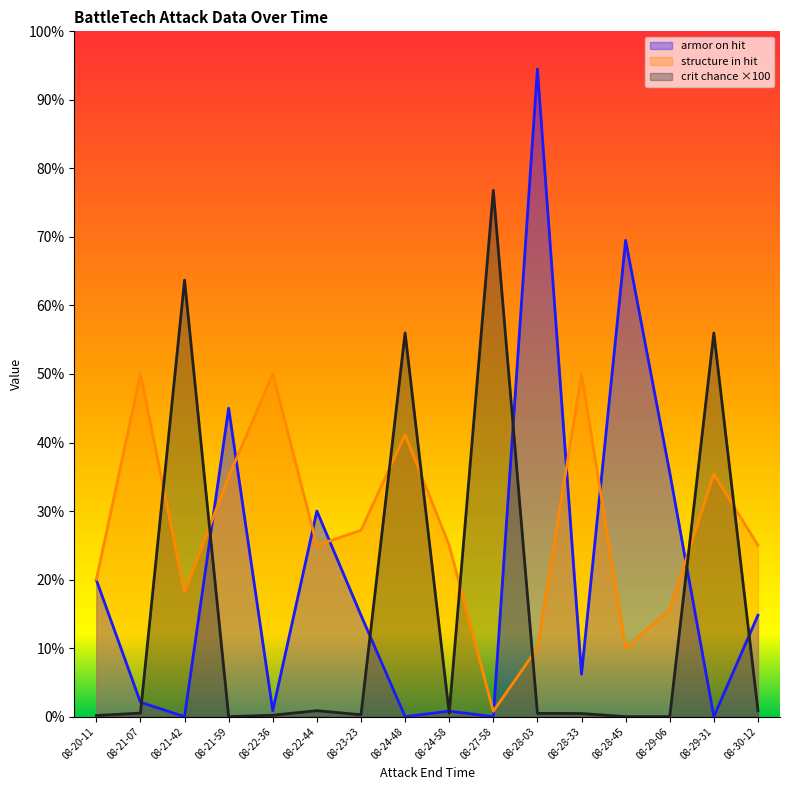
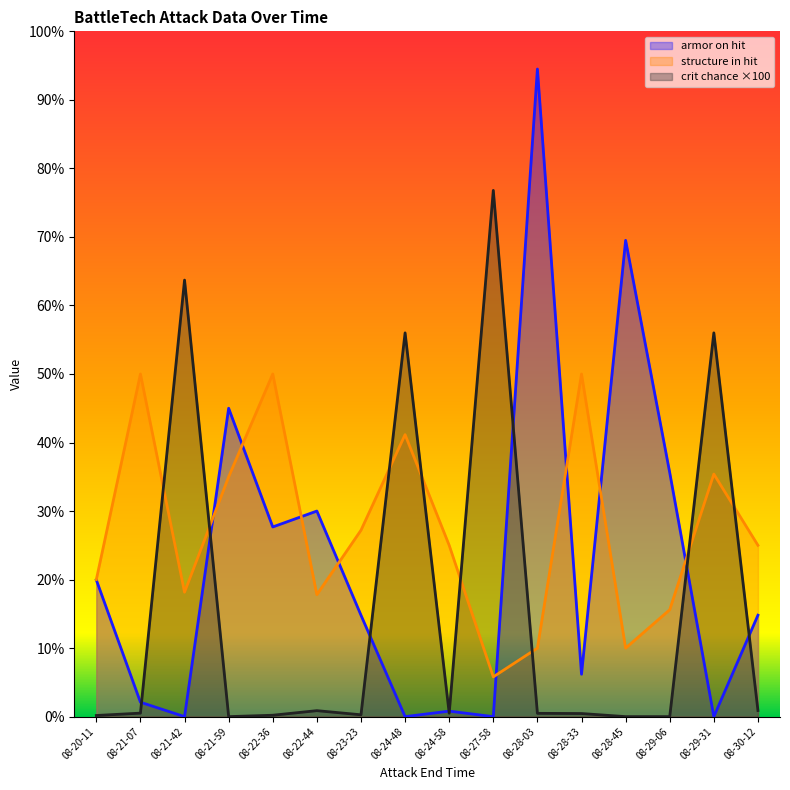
  {
    "armor on hit": {
      "08-21-07": "2%",
      "08-21-42": "0%",
      "08-21-59": "45%",
-     "08-22-36": "1%",
+     "08-22-36": "28%",
      "08-22-44": "30%",
      "08-23-23": "15%",
      "08-24-48": "0%",
      "08-27-58": "0%",
      "08-28-03": "95%",
      "08-28-33": "6%",
      "08-28-45": "70%",
      "08-29-06": "36%",
      "08-29-31": "0%",
      "08-30-12": "15%"
    },
    "structure in hit": {
      "08-21-07": "50%",
      "08-21-42": "18%",
      "08-21-59": "35%",
      "08-22-36": "50%",
-     "08-22-44": "25%",
+     "08-22-44": "18%",
      "08-23-23": "27%",
      "08-24-48": "41%",
      "08-24-58": "25%",
-     "08-27-58": "1%",
+     "08-27-58": "6%",
      "08-28-03": "10%",
      "08-28-33": "50%",
      "08-28-45": "10%",
      "08-29-06": "16%",
      "08-29-31": "35%",
      "08-30-12": "25%"
    },
    "crit chance ×100": {
      "08-20-11": "0%",
      "08-21-07": "1%",
      "08-21-42": "64%",
      "08-21-59": "0%",
      "08-22-36": "0%",
      "08-22-44": "1%",
      "08-23-23": "0%",
      "08-24-48": "56%",
      "08-27-58": "77%",
      "08-28-03": "0%",
      "08-28-33": "0%",
      "08-28-45": "0%",
      "08-29-06": "0%",
      "08-29-31": "56%",
      "08-30-12": "1%"
    }
  }
